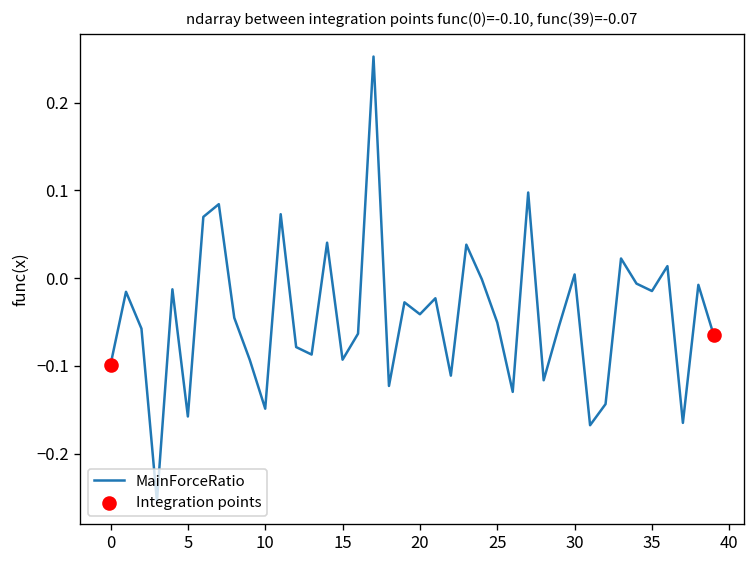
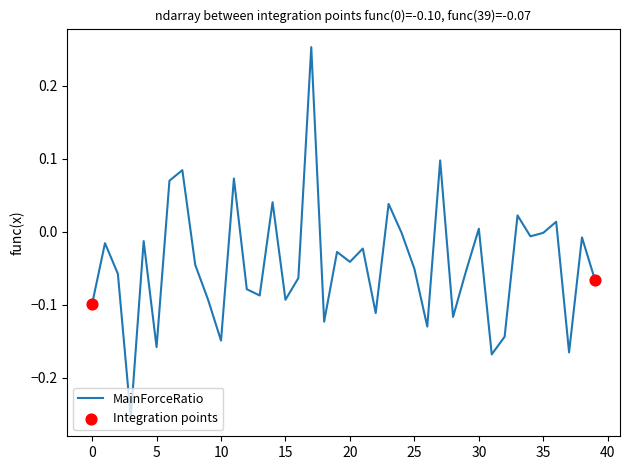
  {
    "MainForceRatio": {
      "5": -0.16,
      "10": -0.15,
      "15": -0.09,
      "20": -0.04,
      "25": -0.05,
      "30": 0.00,
-     "35": -0.01
+     "35": 0.00
    }
  }
